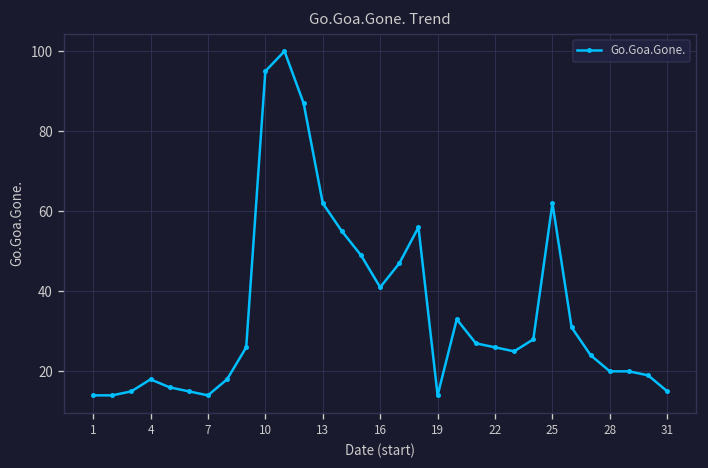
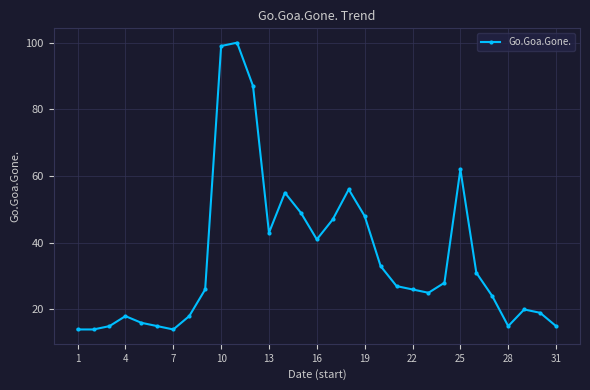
  {
    "1": 14,
    "4": 18,
    "7": 14,
-   "10": 95,
-   "13": 62,
+   "10": 99,
+   "13": 43,
    "16": 41,
-   "19": 14,
+   "19": 48,
    "22": 26,
    "25": 62,
-   "28": 20,
+   "28": 15,
    "31": 15
  }
